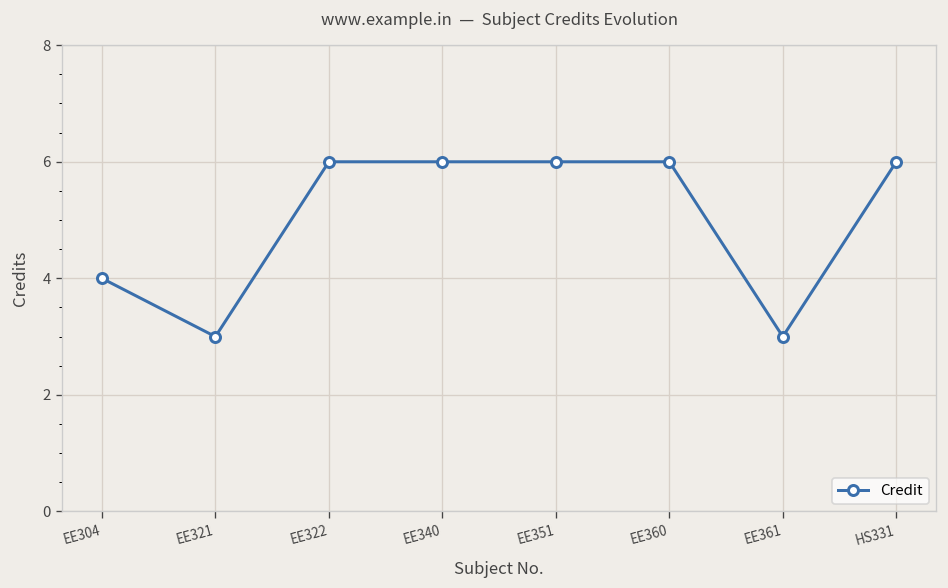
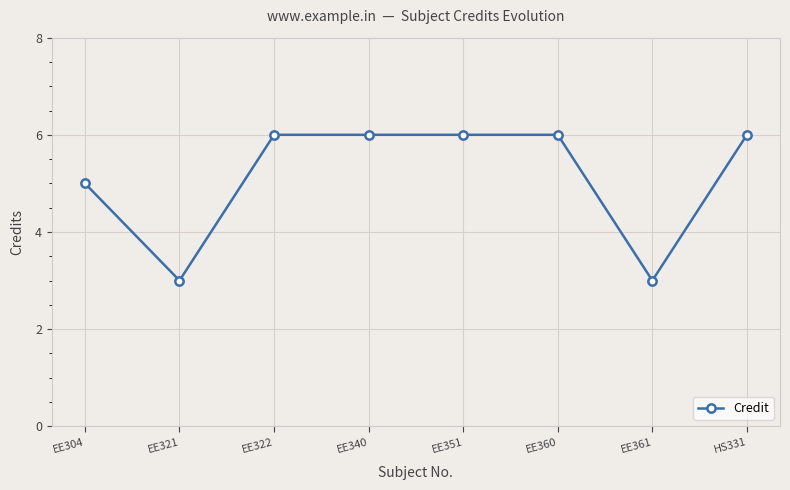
  {
-   "EE304": 4,
+   "EE304": 5,
    "EE321": 3,
    "EE322": 6,
    "EE340": 6,
    "EE351": 6,
    "EE360": 6,
    "EE361": 3,
    "HS331": 6
  }
